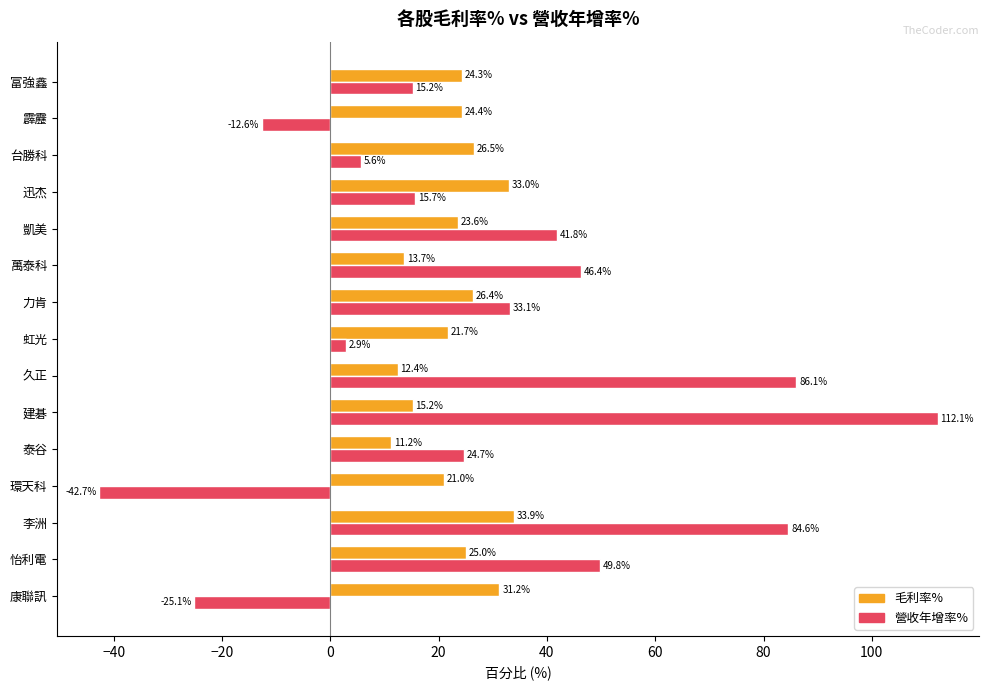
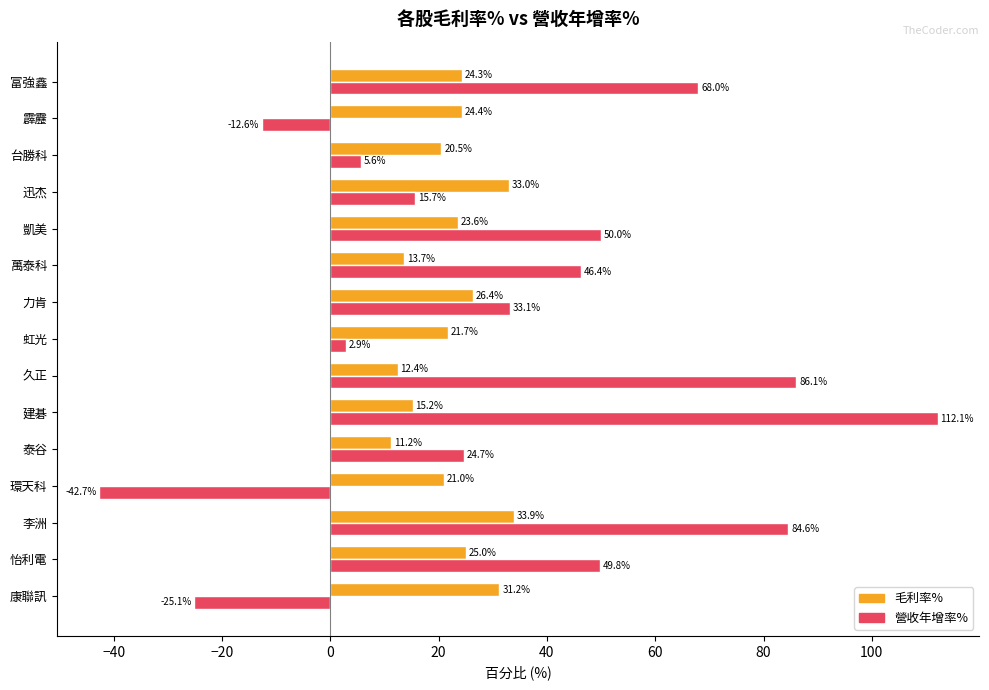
  {
    "毛利率%": {
      "富強鑫": "24.3%",
      "霹靂": "24.4%",
-     "台勝科": "26.5%",
+     "台勝科": "20.5%",
      "迅杰": "33.0%",
      "凱美": "23.6%",
      "萬泰科": "13.7%",
      "力肯": "26.4%",
      "虹光": "21.7%",
      "久正": "12.4%",
      "建碁": "15.2%",
      "泰谷": "11.2%",
      "環天科": "21.0%",
      "李洲": "33.9%",
      "怡利電": "25.0%",
      "康聯訊": "31.2%"
    },
    "營收年增率%": {
-     "富強鑫": "15.2%",
+     "富強鑫": "68.0%",
      "霹靂": "-12.6%",
      "台勝科": "5.6%",
      "迅杰": "15.7%",
-     "凱美": "41.8%",
+     "凱美": "50.0%",
      "萬泰科": "46.4%",
      "力肯": "33.1%",
      "虹光": "2.9%",
      "久正": "86.1%",
      "建碁": "112.1%",
      "泰谷": "24.7%",
      "環天科": "-42.7%",
      "李洲": "84.6%",
      "怡利電": "49.8%",
      "康聯訊": "-25.1%"
    }
  }
